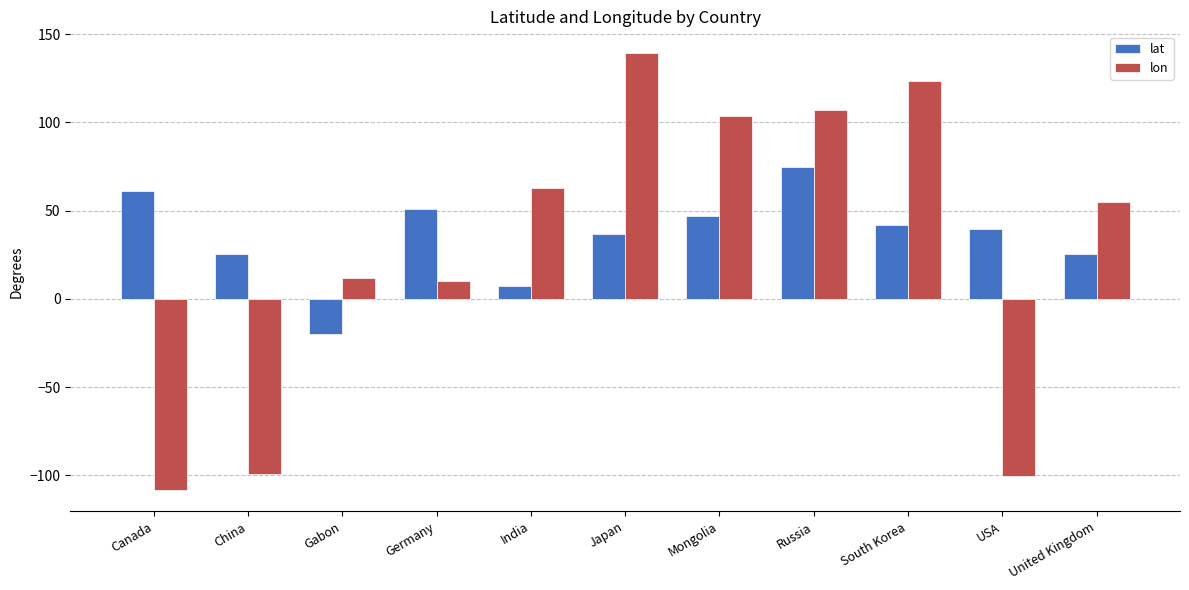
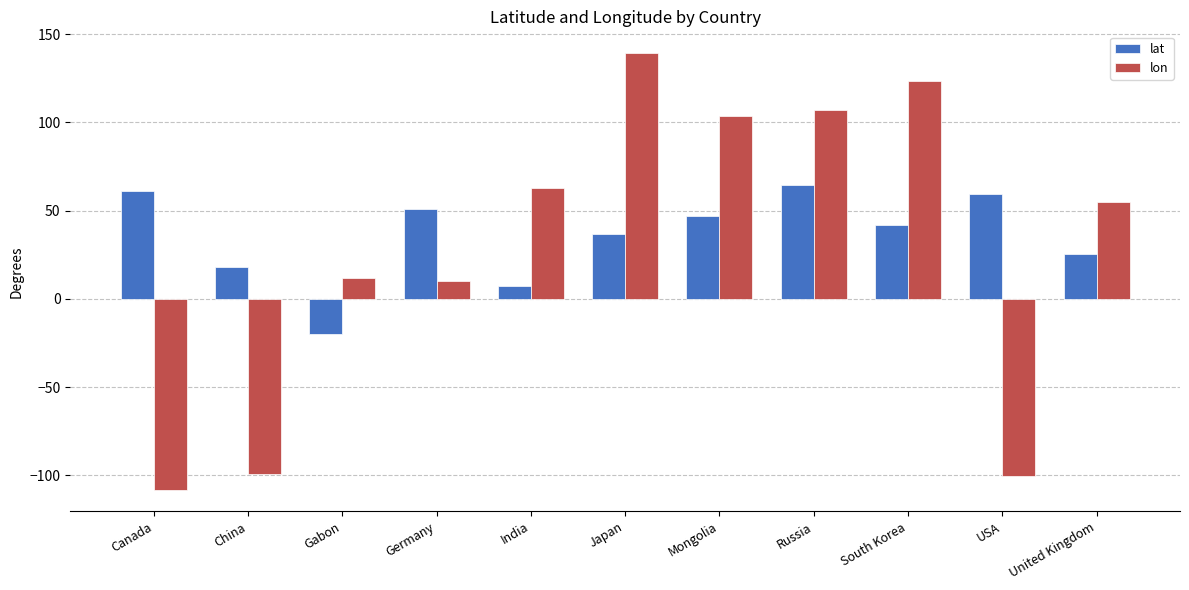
  {
    "lat": {
      "Canada": 61,
-     "China": 25,
+     "China": 18,
      "Gabon": -20,
      "Germany": 51,
      "India": 7,
      "Japan": 37,
      "Mongolia": 47,
-     "Russia": 75,
+     "Russia": 65,
      "South Korea": 42,
-     "USA": 40,
+     "USA": 59,
      "United Kingdom": 25
    },
    "lon": {
      "Canada": -108,
      "China": -99,
      "Gabon": 12,
      "Germany": 10,
      "India": 63,
      "Japan": 139,
      "Mongolia": 104,
      "Russia": 107,
      "South Korea": 123,
      "USA": -100,
      "United Kingdom": 55
    }
  }
